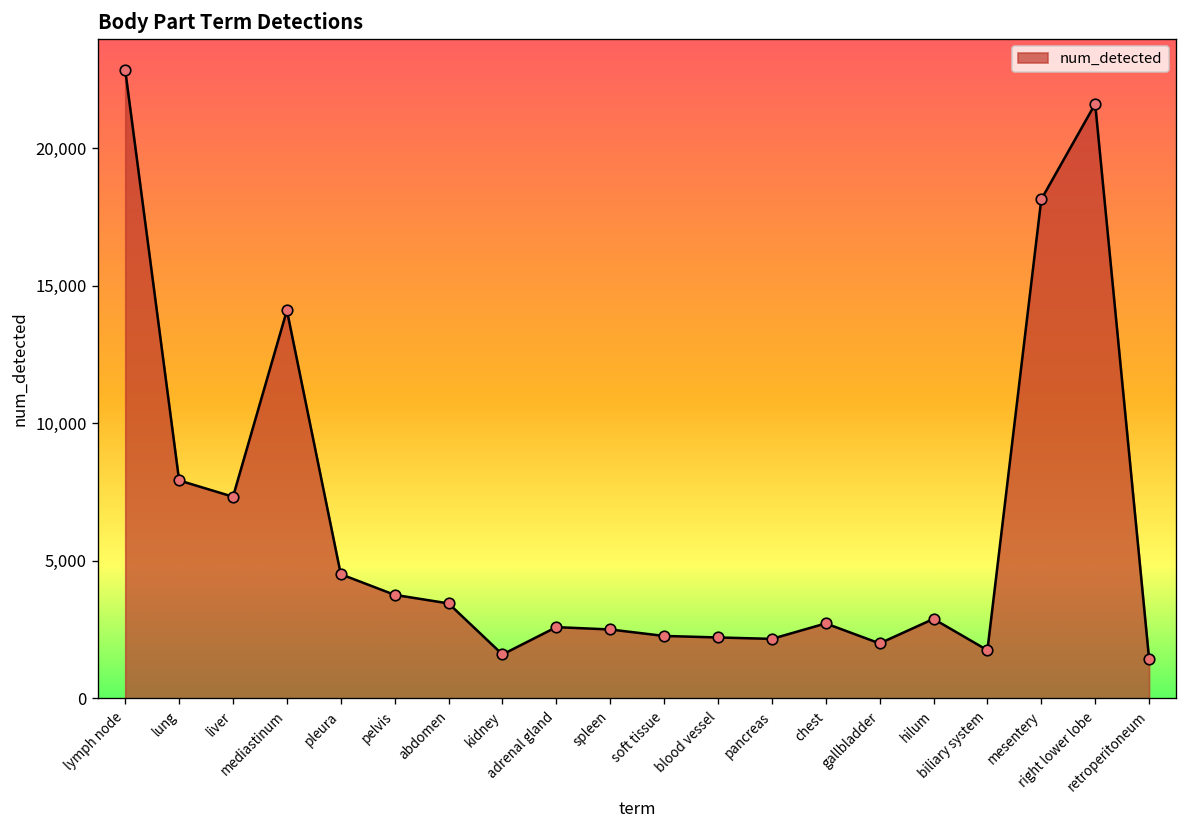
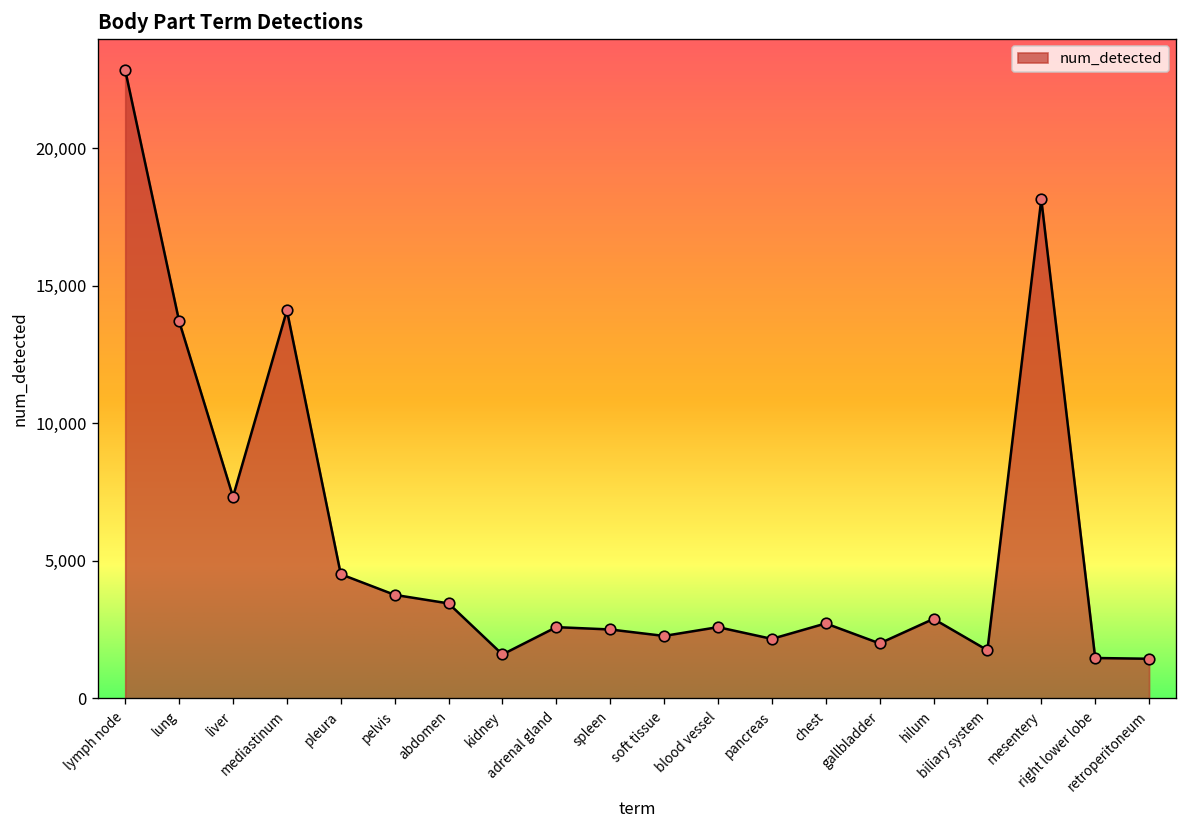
  {
    "lymph node": "22,800",
-   "lung": "7,900",
+   "lung": "13,700",
    "liver": "7,300",
    "mediastinum": "14,100",
    "pleura": "4,500",
    "pelvis": "3,800",
    "abdomen": "3,500",
    "kidney": "1,600",
    "adrenal gland": "2,600",
    "spleen": "2,500",
    "soft tissue": "2,300",
-   "blood vessel": "2,200",
+   "blood vessel": "2,600",
    "pancreas": "2,200",
    "chest": "2,700",
    "gallbladder": "2,000",
    "hilum": "2,900",
    "biliary system": "1,800",
    "mesentery": "18,100",
-   "right lower lobe": "21,600",
+   "right lower lobe": "1,500",
    "retroperitoneum": "1,400"
  }
